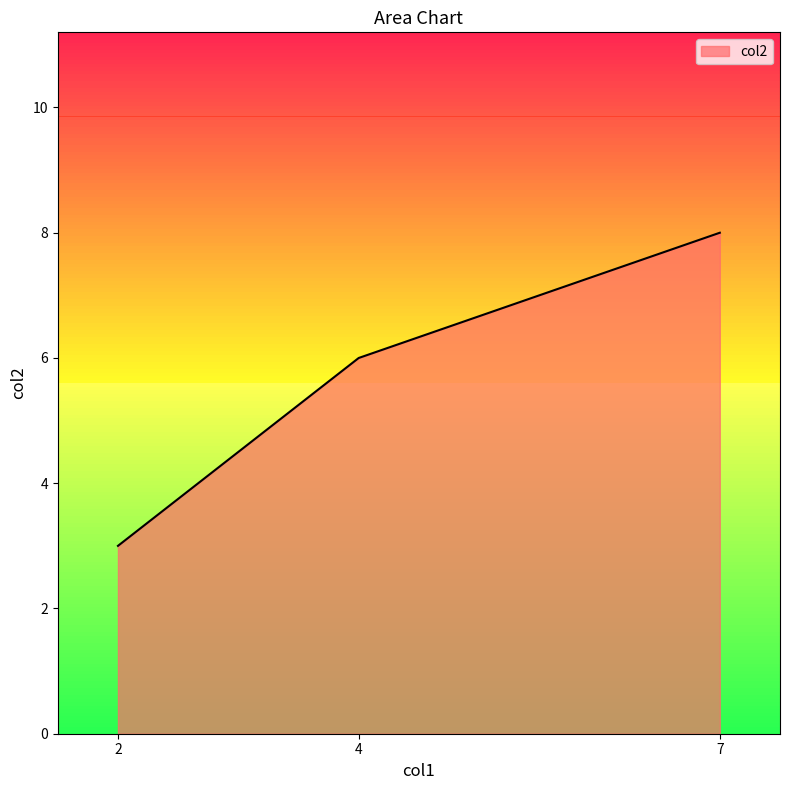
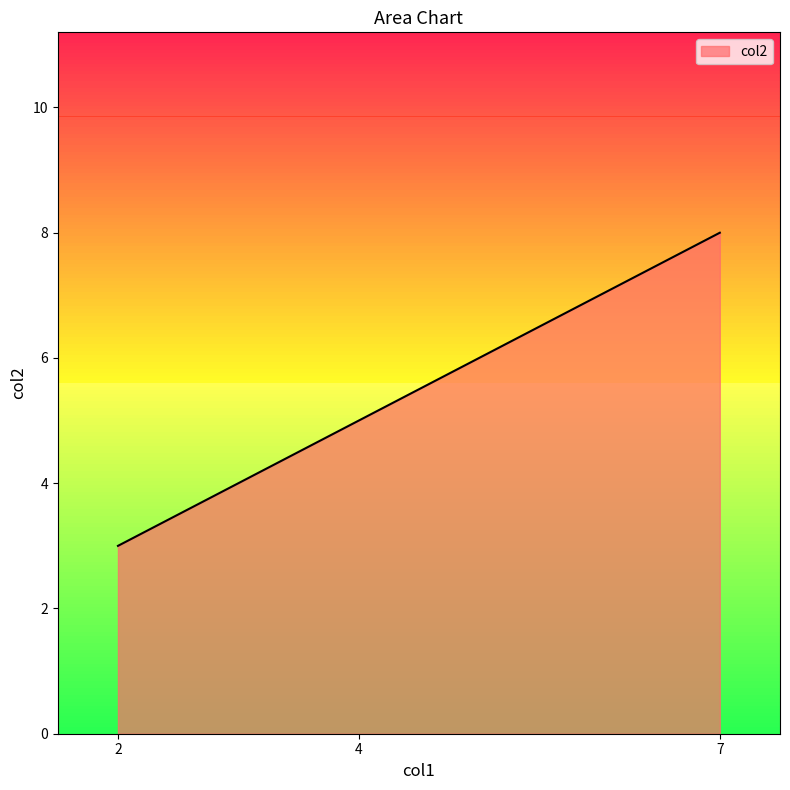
  {
    "2": 3,
-   "4": 6,
+   "4": 5,
    "7": 8
  }
